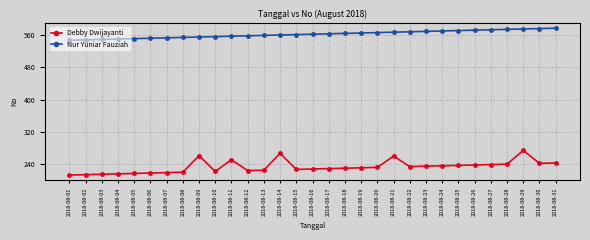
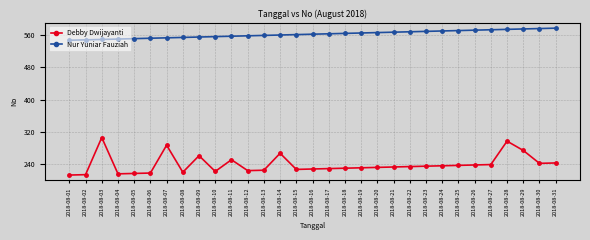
  {
    "Debby Dwijayanti": {
      "2018-08-01": 210,
      "2018-08-02": 210,
-     "2018-08-03": 220,
+     "2018-08-03": 310,
      "2018-08-04": 220,
      "2018-08-05": 220,
      "2018-08-06": 220,
-     "2018-08-07": 220,
+     "2018-08-07": 290,
      "2018-08-08": 220,
      "2018-08-09": 260,
      "2018-08-10": 220,
      "2018-08-11": 250,
      "2018-08-12": 220,
      "2018-08-13": 230,
      "2018-08-14": 270,
      "2018-08-15": 230,
      "2018-08-16": 230,
      "2018-08-17": 230,
      "2018-08-18": 230,
      "2018-08-19": 230,
      "2018-08-20": 230,
-     "2018-08-21": 260,
+     "2018-08-21": 230,
      "2018-08-22": 230,
      "2018-08-23": 240,
      "2018-08-24": 240,
      "2018-08-25": 240,
      "2018-08-26": 240,
      "2018-08-27": 240,
-     "2018-08-28": 240,
+     "2018-08-28": 300,
      "2018-08-29": 270,
      "2018-08-30": 240,
      "2018-08-31": 240
    },
    "Nur Yuniar Fauziah": {
      "2018-08-05": 550,
      "2018-08-06": 550,
      "2018-08-07": 550,
      "2018-08-08": 550,
      "2018-08-09": 560,
      "2018-08-10": 560,
      "2018-08-11": 560,
      "2018-08-12": 560,
      "2018-08-13": 560,
      "2018-08-14": 560,
      "2018-08-15": 560,
      "2018-08-16": 560,
      "2018-08-17": 560,
      "2018-08-18": 560,
      "2018-08-19": 570,
      "2018-08-20": 570,
      "2018-08-21": 570,
      "2018-08-22": 570,
      "2018-08-23": 570,
      "2018-08-24": 570,
      "2018-08-25": 570,
      "2018-08-26": 570,
      "2018-08-27": 570,
      "2018-08-28": 570,
      "2018-08-29": 580,
      "2018-08-30": 580,
      "2018-08-31": 580
    }
  }
